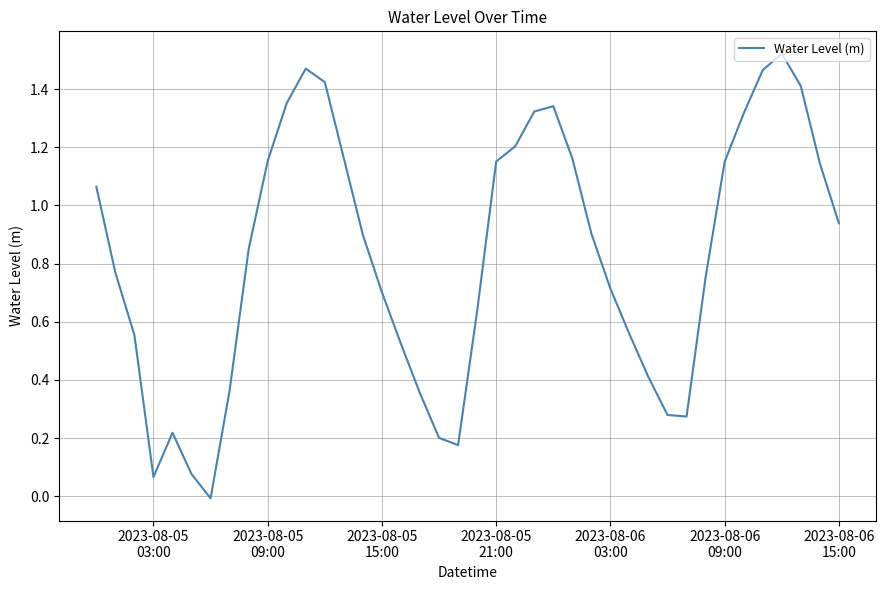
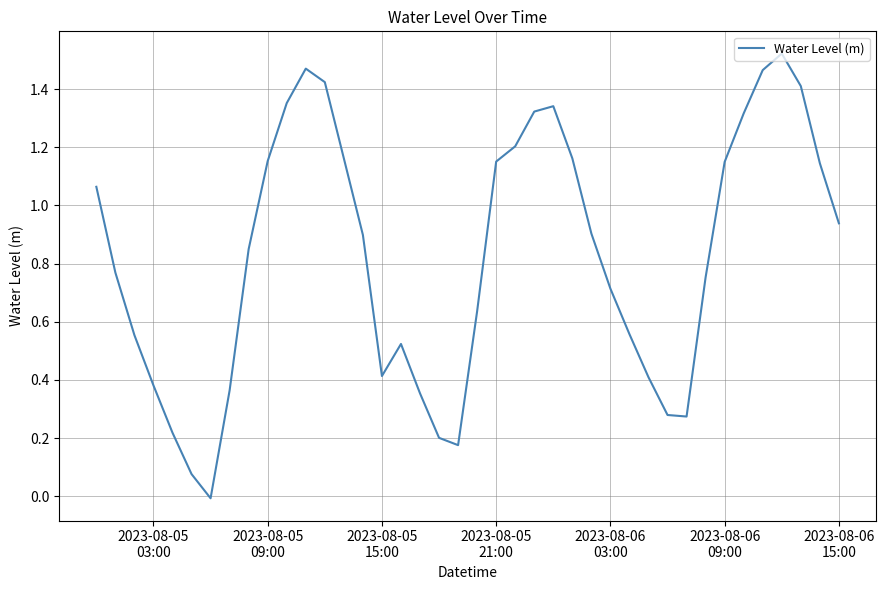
  {
-   "2023-08-05 03:00": 0.07,
+   "2023-08-05 03:00": 0.38,
    "2023-08-05 09:00": 1.15,
-   "2023-08-05 15:00": 0.70,
+   "2023-08-05 15:00": 0.41,
    "2023-08-05 21:00": 1.15,
    "2023-08-06 03:00": 0.71,
    "2023-08-06 09:00": 1.15,
    "2023-08-06 15:00": 0.94
  }
